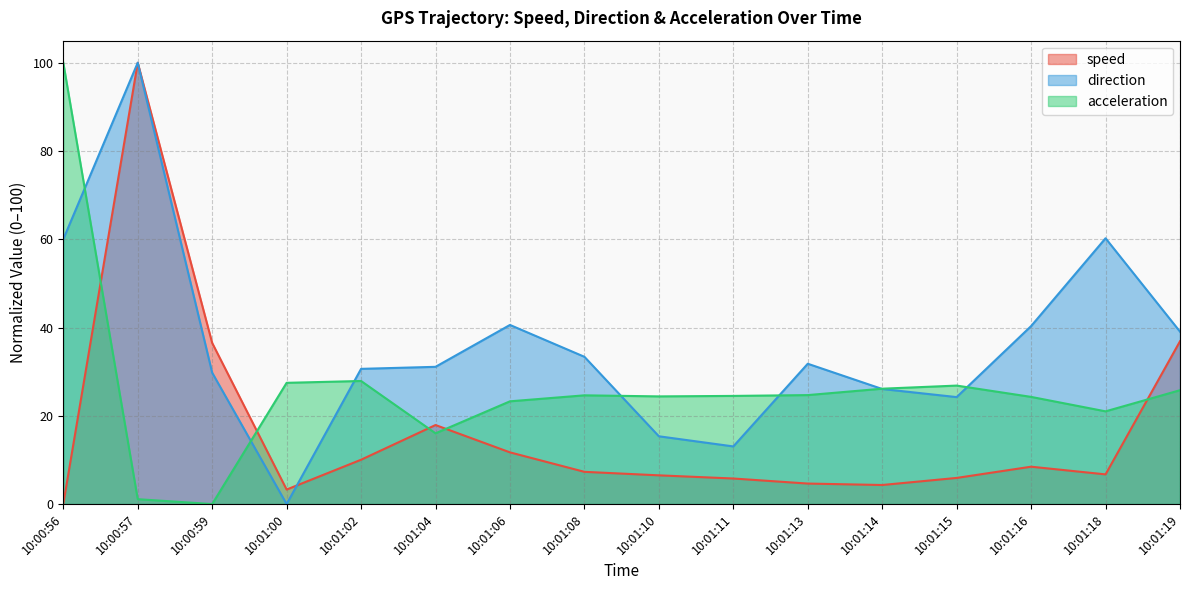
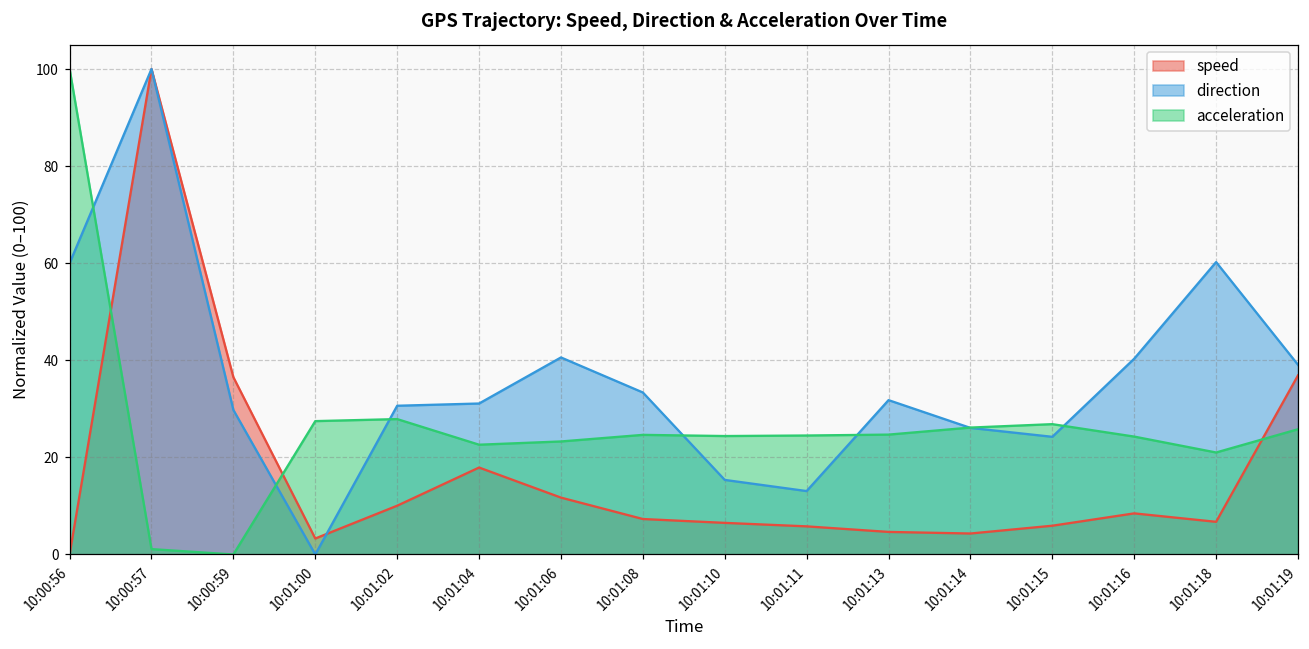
  {
    "speed": {
      "10:00:56": 0,
      "10:00:59": 37,
      "10:01:00": 3,
      "10:01:02": 10,
      "10:01:04": 18,
      "10:01:06": 12,
      "10:01:08": 7,
      "10:01:10": 7,
      "10:01:11": 6,
      "10:01:13": 5,
      "10:01:14": 4,
      "10:01:15": 6,
      "10:01:16": 8,
      "10:01:18": 7,
      "10:01:19": 37
    },
    "direction": {
      "10:00:56": 60,
      "10:00:59": 30,
      "10:01:00": 0,
      "10:01:02": 31,
      "10:01:04": 31,
      "10:01:06": 41,
      "10:01:08": 33,
      "10:01:10": 15,
      "10:01:11": 13,
      "10:01:13": 32,
      "10:01:15": 24,
      "10:01:16": 40,
      "10:01:18": 60,
      "10:01:19": 39
    },
    "acceleration": {
      "10:00:56": 100,
      "10:00:57": 1,
      "10:00:59": 0,
      "10:01:00": 27,
      "10:01:02": 28,
-     "10:01:04": 16,
+     "10:01:04": 23,
      "10:01:06": 23,
      "10:01:08": 25,
      "10:01:10": 24,
      "10:01:11": 25,
      "10:01:13": 25,
      "10:01:15": 27,
      "10:01:16": 24,
      "10:01:18": 21,
      "10:01:19": 26
    }
  }
